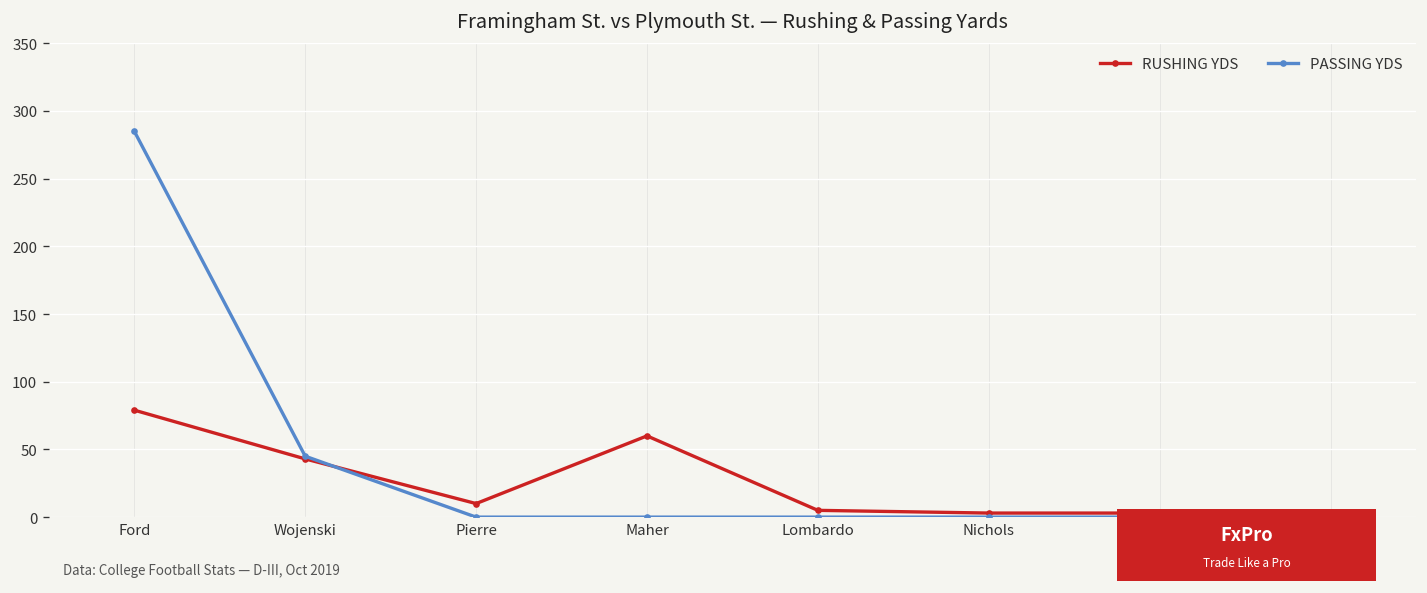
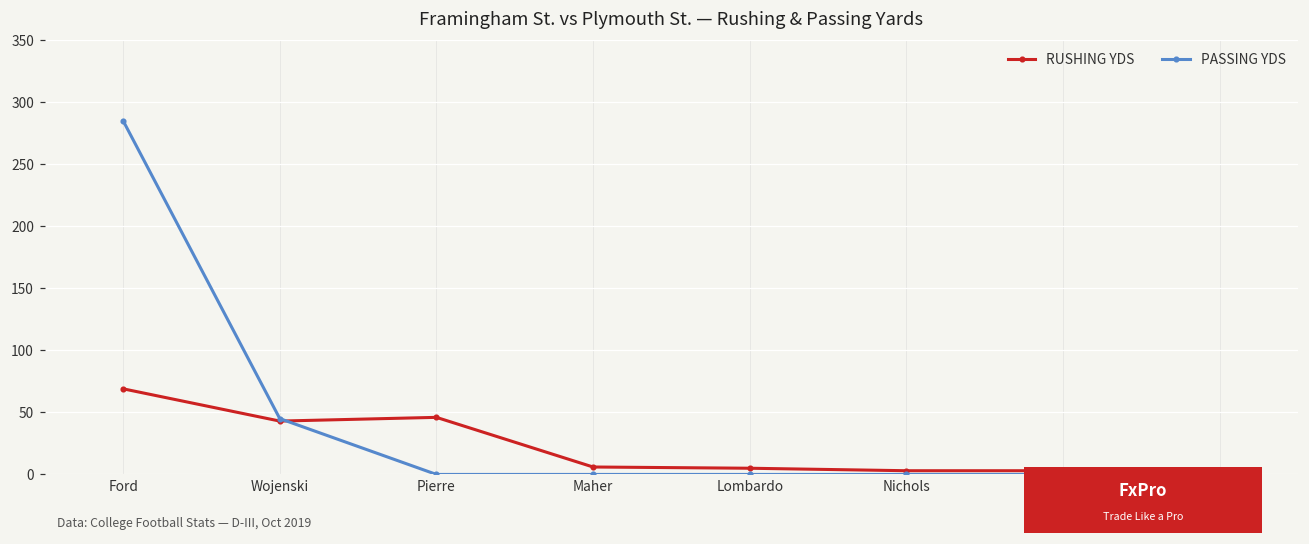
  {
    "RUSHING YDS": {
-     "Ford": 79,
-     "Pierre": 10,
-     "Maher": 60,
+     "Ford": 69,
+     "Pierre": 46,
+     "Maher": 6,
      "Lombardo": 5,
      "Nichols": 3
    },
    "PASSING YDS": {
      "Ford": 285,
      "Pierre": 0,
      "Maher": 0,
      "Lombardo": 0,
      "Nichols": 0
    }
  }
